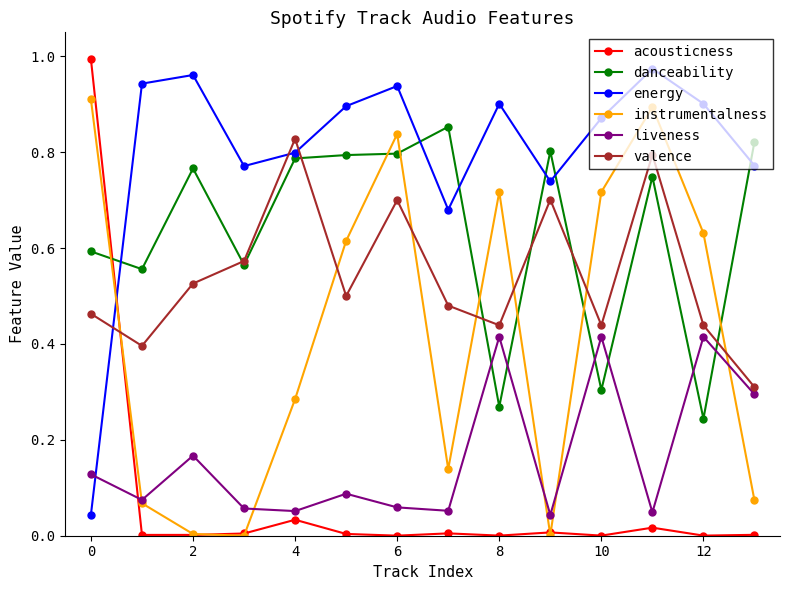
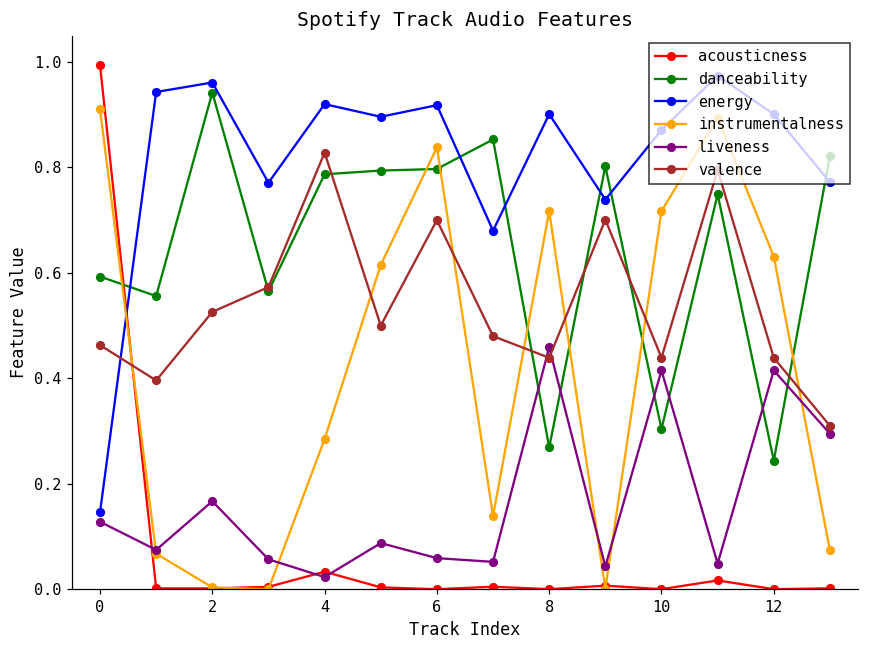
  {
    "acousticness": {
      "0": 0.99,
      "4": 0.03,
      "6": 0.00,
      "8": 0.00,
      "10": 0.00,
      "12": 0.00
    },
    "danceability": {
      "0": 0.59,
-     "2": 0.77,
+     "2": 0.94,
      "4": 0.79,
      "6": 0.80,
      "8": 0.27,
      "10": 0.30,
      "12": 0.24
    },
    "energy": {
-     "0": 0.04,
+     "0": 0.15,
      "2": 0.96,
-     "4": 0.80,
-     "6": 0.94,
+     "4": 0.92,
+     "6": 0.92,
      "8": 0.90
    },
    "instrumentalness": {
      "0": 0.91,
      "4": 0.29,
      "6": 0.84,
      "8": 0.72,
      "10": 0.72,
      "12": 0.63
    },
    "liveness": {
      "0": 0.13,
      "2": 0.17,
-     "4": 0.05,
+     "4": 0.02,
      "6": 0.06,
-     "8": 0.42,
+     "8": 0.46,
      "10": 0.42,
      "12": 0.42
    },
    "valence": {
      "0": 0.46,
      "2": 0.53,
      "4": 0.83,
      "6": 0.70,
      "8": 0.44,
      "10": 0.44,
      "12": 0.44
    }
  }
